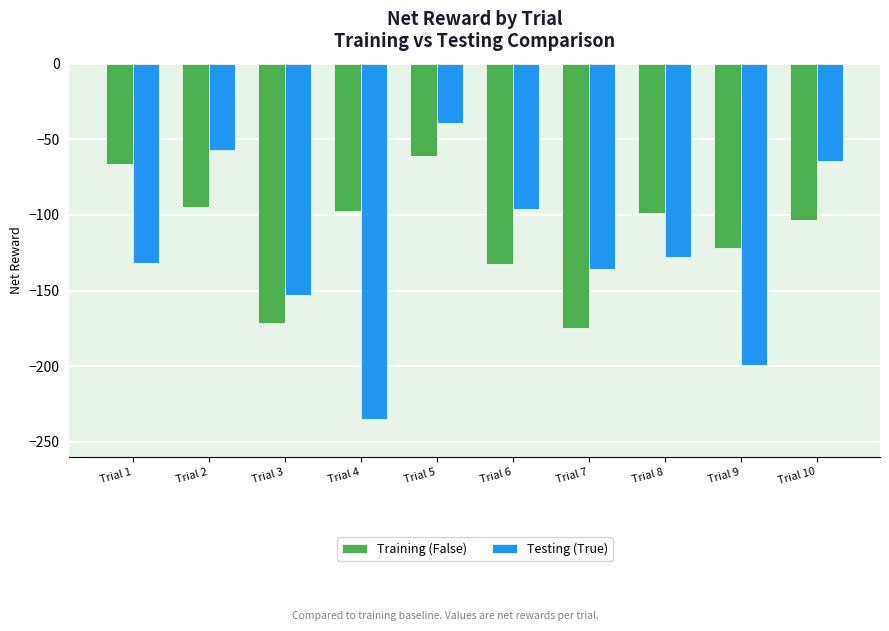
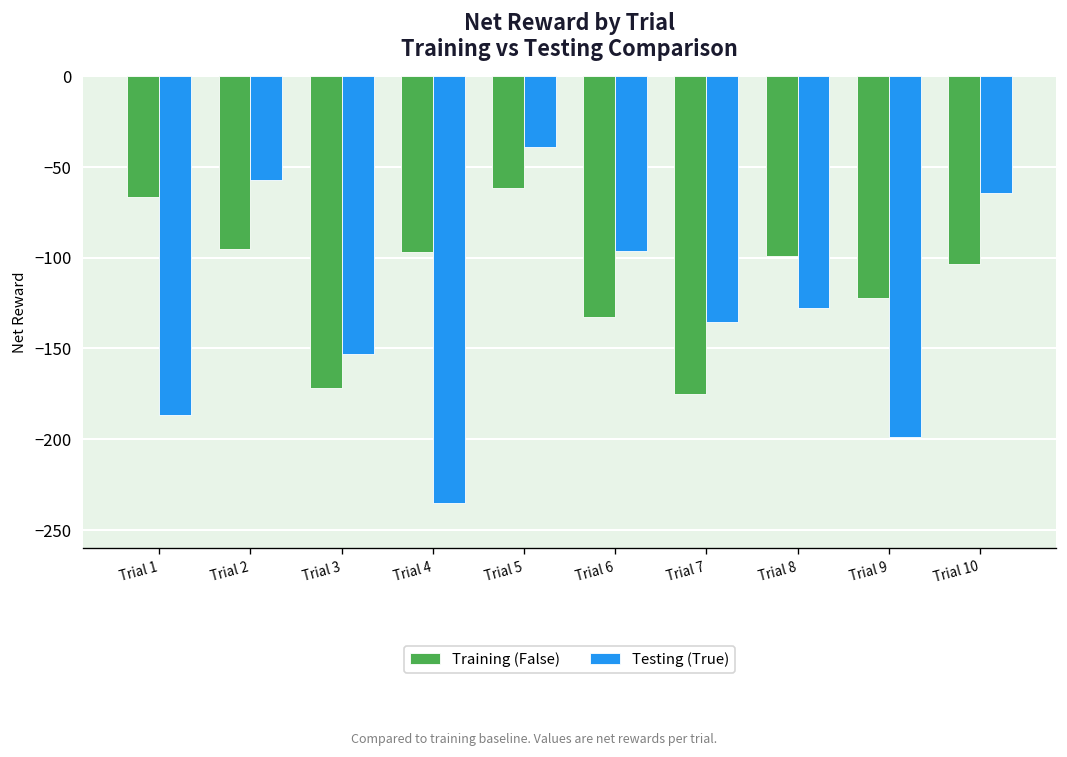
  {
    "Training (False)": {
      "Trial 1": -66,
      "Trial 2": -95,
      "Trial 3": -172,
      "Trial 4": -97,
      "Trial 5": -61,
      "Trial 6": -133,
      "Trial 7": -175,
      "Trial 8": -99,
      "Trial 9": -122,
      "Trial 10": -103
    },
    "Testing (True)": {
-     "Trial 1": -132,
+     "Trial 1": -187,
      "Trial 2": -57,
      "Trial 3": -153,
      "Trial 4": -235,
      "Trial 5": -39,
      "Trial 6": -96,
      "Trial 7": -136,
      "Trial 8": -128,
      "Trial 9": -199,
      "Trial 10": -64
    }
  }
